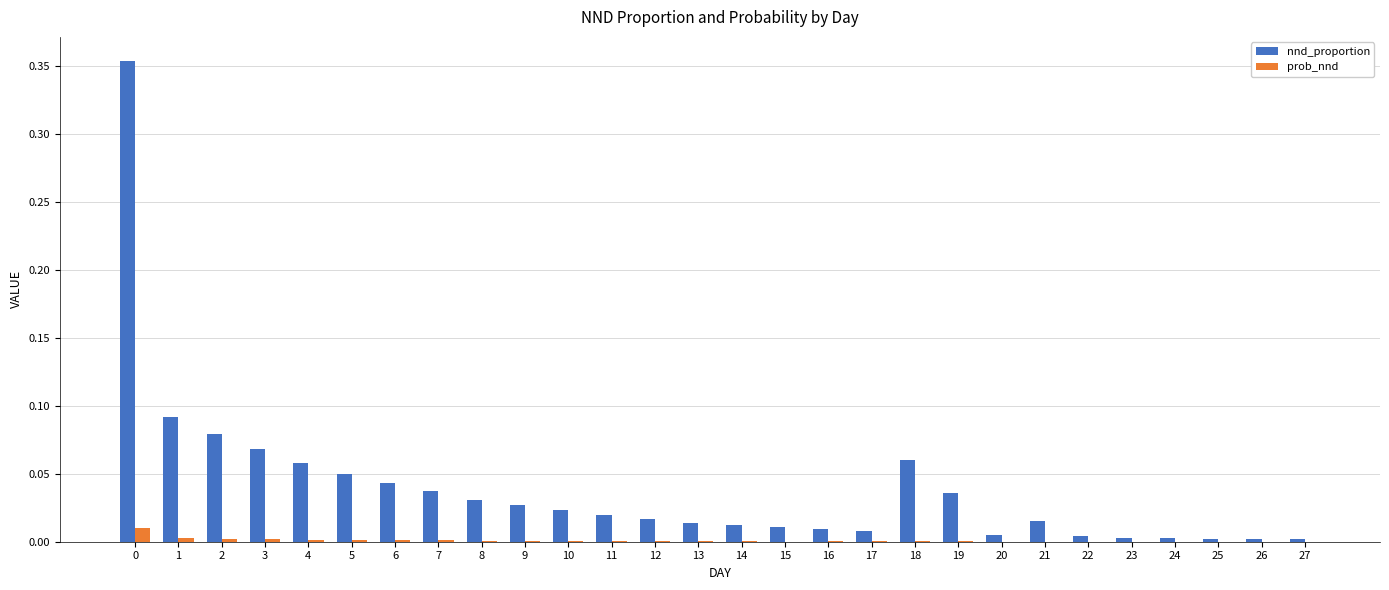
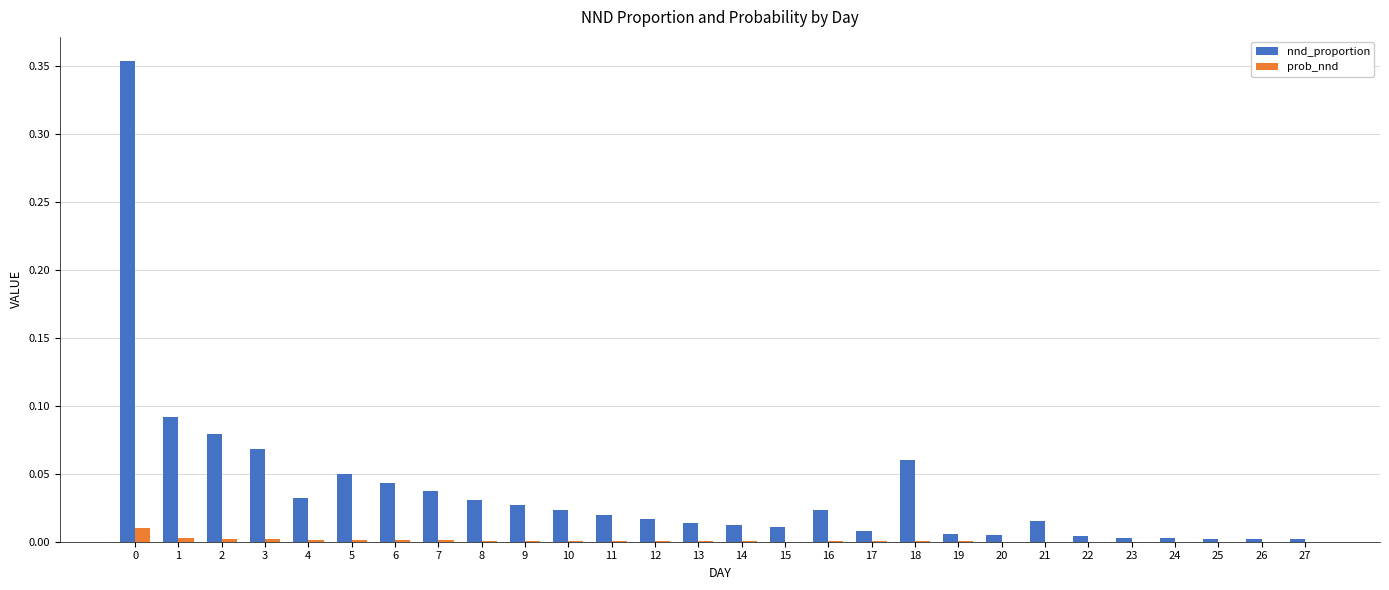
  {
    "nnd_proportion": {
      "0": 0.354,
      "1": 0.092,
      "2": 0.079,
      "3": 0.068,
-     "4": 0.058,
+     "4": 0.032,
      "5": 0.050,
      "6": 0.043,
      "7": 0.037,
      "8": 0.031,
      "9": 0.027,
      "10": 0.023,
      "11": 0.020,
      "12": 0.017,
      "13": 0.014,
      "14": 0.012,
      "15": 0.011,
-     "16": 0.009,
+     "16": 0.023,
      "17": 0.008,
      "18": 0.060,
-     "19": 0.036,
+     "19": 0.006,
      "20": 0.005,
      "21": 0.015,
      "22": 0.004,
      "23": 0.003,
      "24": 0.003,
      "25": 0.002,
      "26": 0.002,
      "27": 0.002
    },
    "prob_nnd": {
      "0": 0.010,
      "1": 0.003,
      "2": 0.002,
      "3": 0.002
    }
  }
